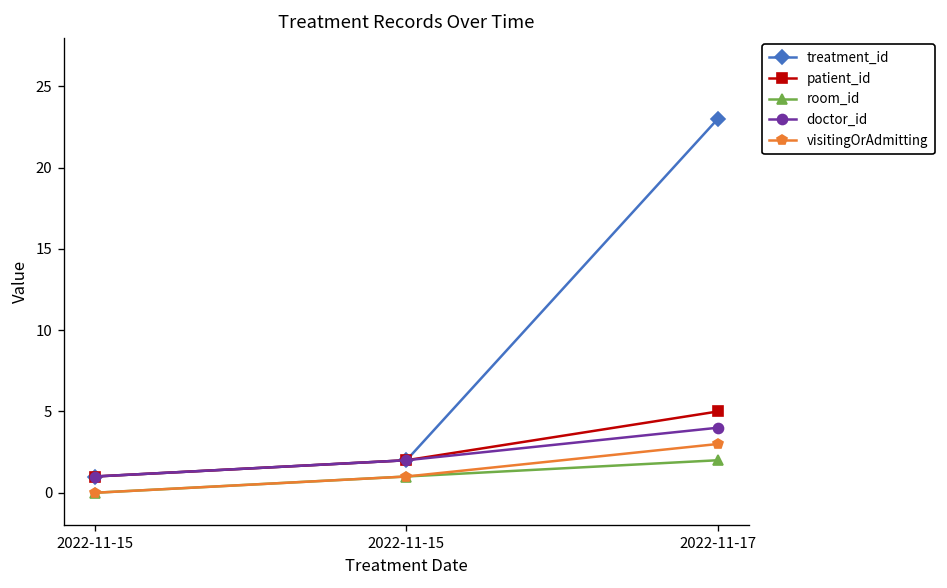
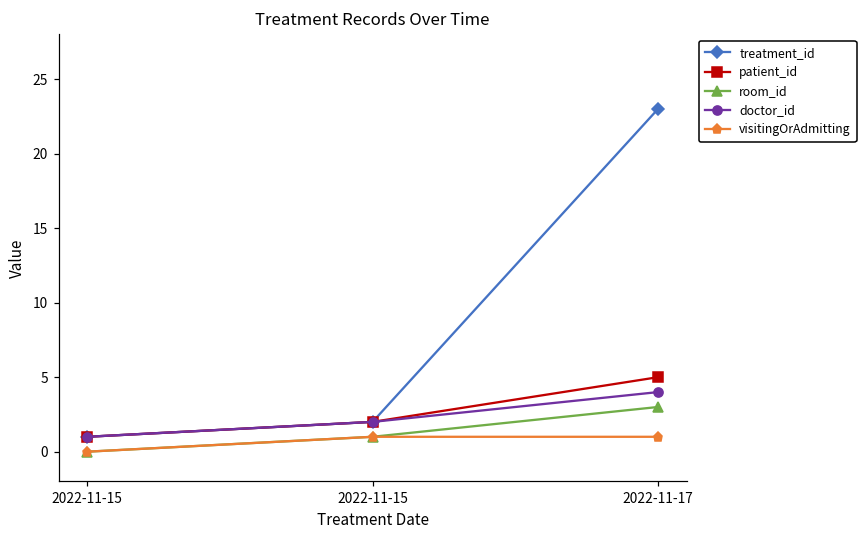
  {
    "treatment_id": {
      "2022-11-17": 23
    },
    "patient_id": {
      "2022-11-17": 5
    },
    "room_id": {
-     "2022-11-17": 2
+     "2022-11-17": 3
    },
    "doctor_id": {
      "2022-11-17": 4
    },
    "visitingOrAdmitting": {
-     "2022-11-17": 3
+     "2022-11-17": 1
    }
  }
